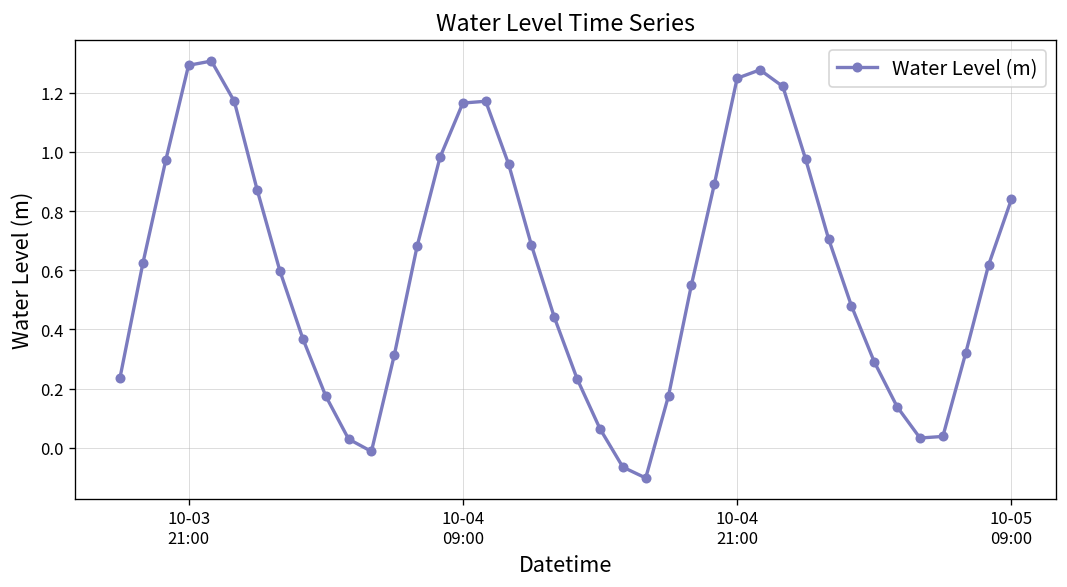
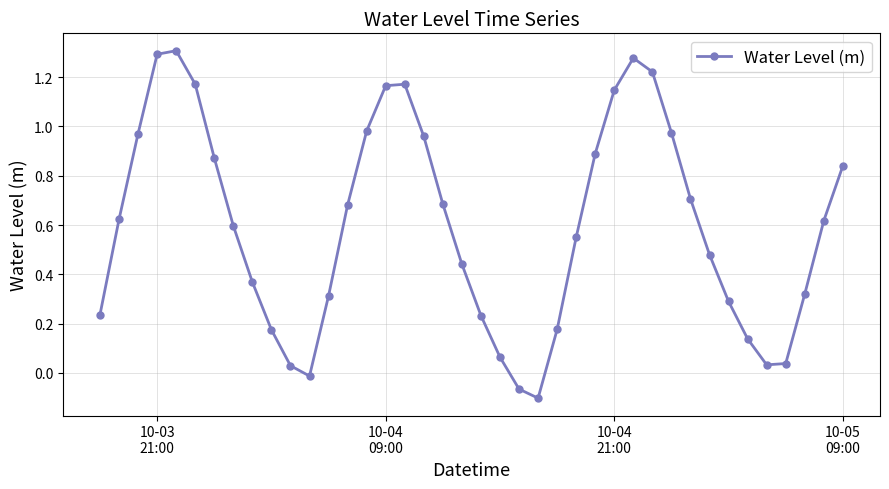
  {
    "10-03 21:00": 1.29,
    "10-04 09:00": 1.17,
-   "10-04 21:00": 1.25,
+   "10-04 21:00": 1.15,
    "10-05 09:00": 0.84
  }
